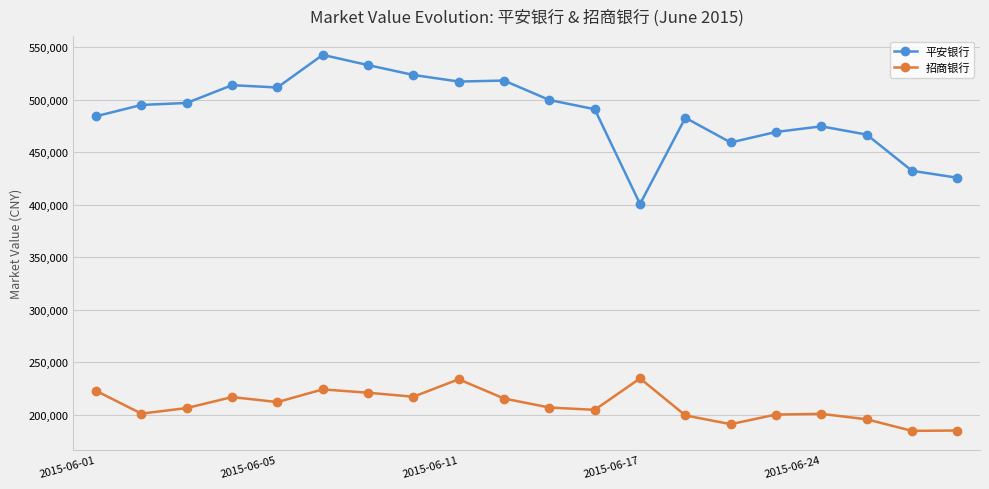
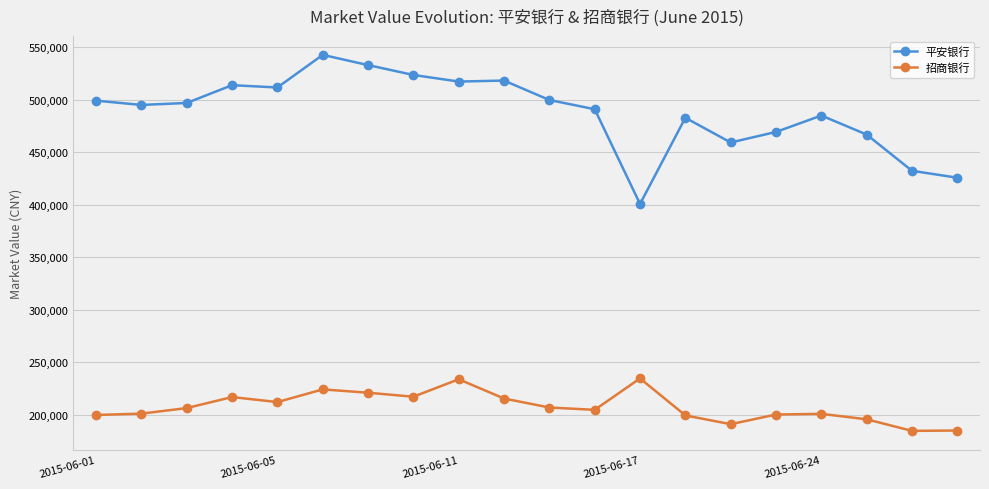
  {
    "平安银行": {
-     "2015-06-01": "484,000",
+     "2015-06-01": "499,000",
      "2015-06-05": "512,000",
      "2015-06-11": "517,000",
      "2015-06-17": "401,000",
-     "2015-06-24": "475,000"
+     "2015-06-24": "485,000"
    },
    "招商银行": {
-     "2015-06-01": "223,000",
+     "2015-06-01": "200,000",
      "2015-06-05": "212,000",
      "2015-06-11": "234,000",
      "2015-06-17": "234,000",
      "2015-06-24": "201,000"
    }
  }
